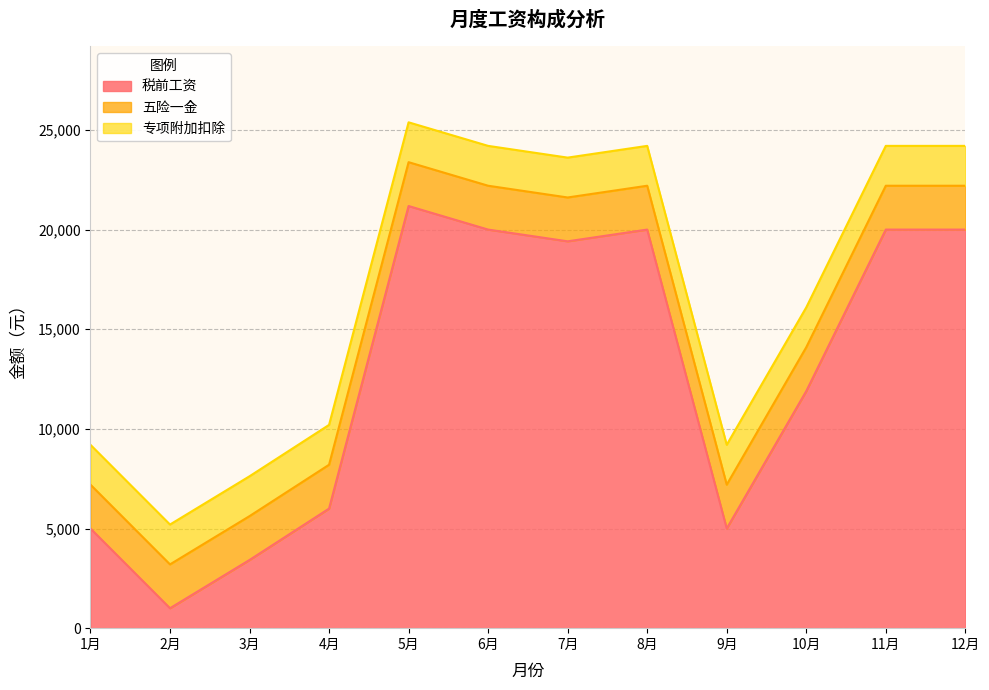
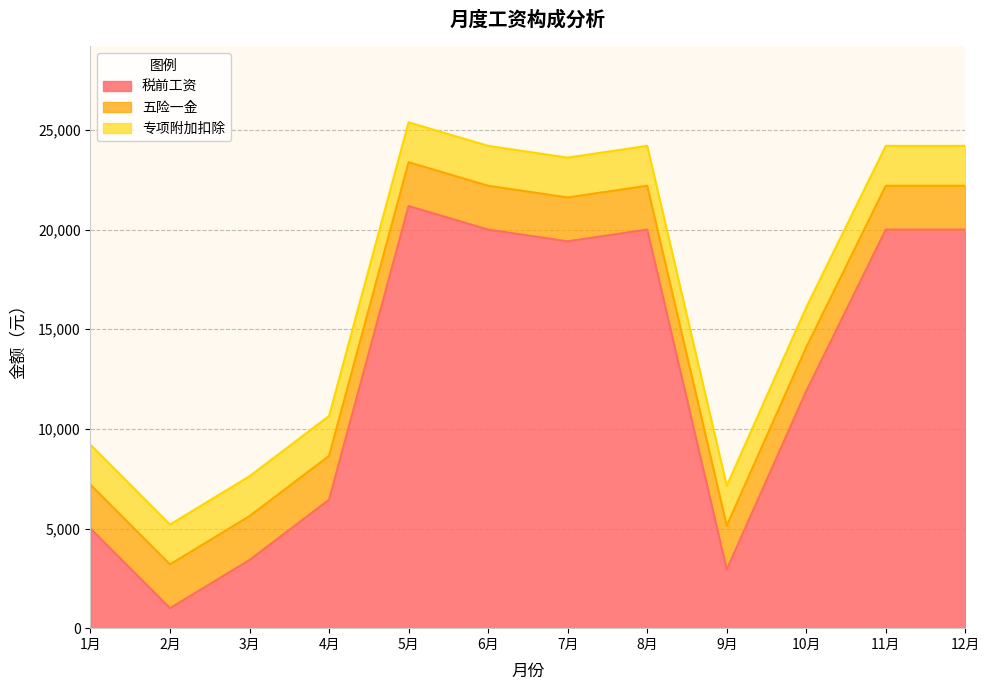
  {
    "税前工资": {
      "1月": "5,000",
      "2月": "1,000",
      "3月": "3,400",
-     "4月": "6,000",
+     "4月": "6,400",
      "5月": "21,200",
      "6月": "20,000",
      "7月": "19,400",
      "8月": "20,000",
-     "9月": "5,000",
+     "9月": "2,900",
      "10月": "11,900",
      "11月": "20,000",
      "12月": "20,000"
    }
  }
